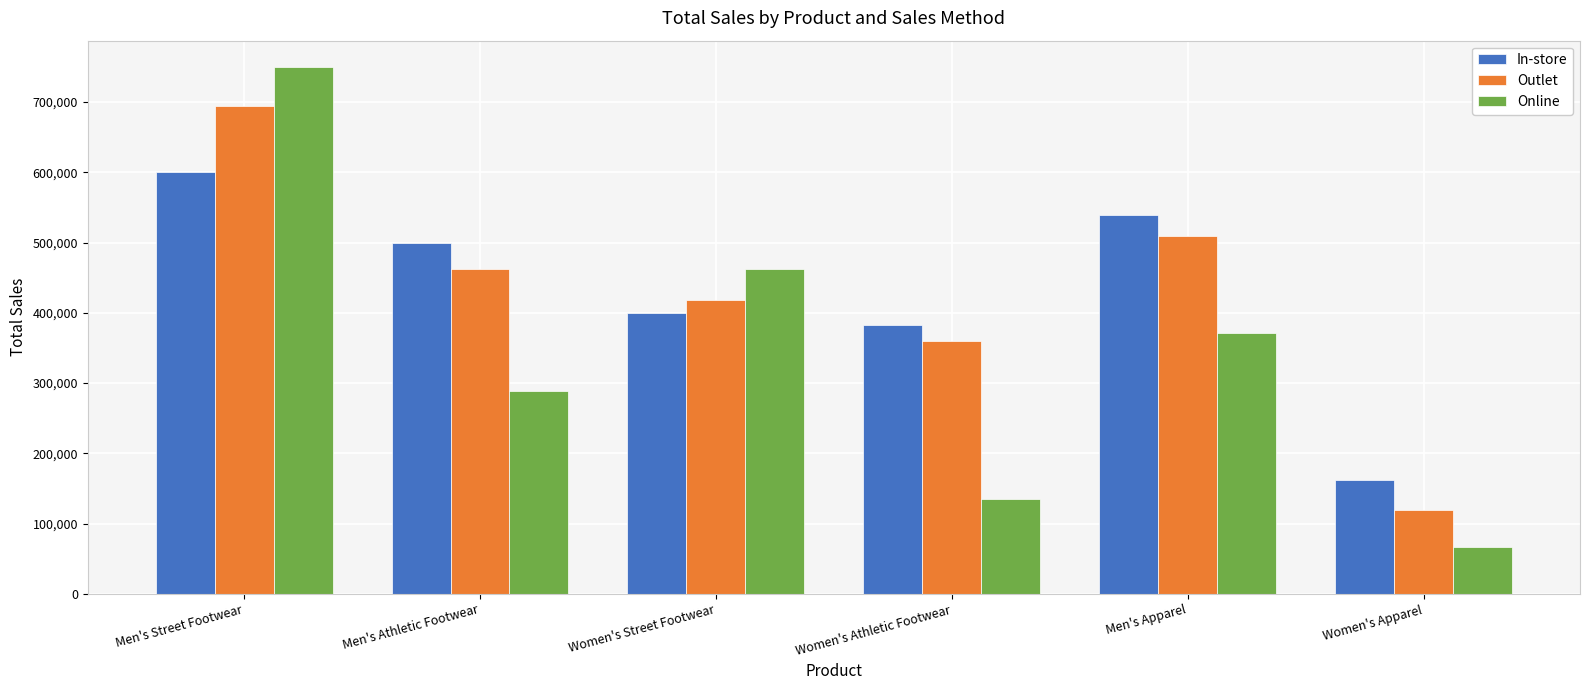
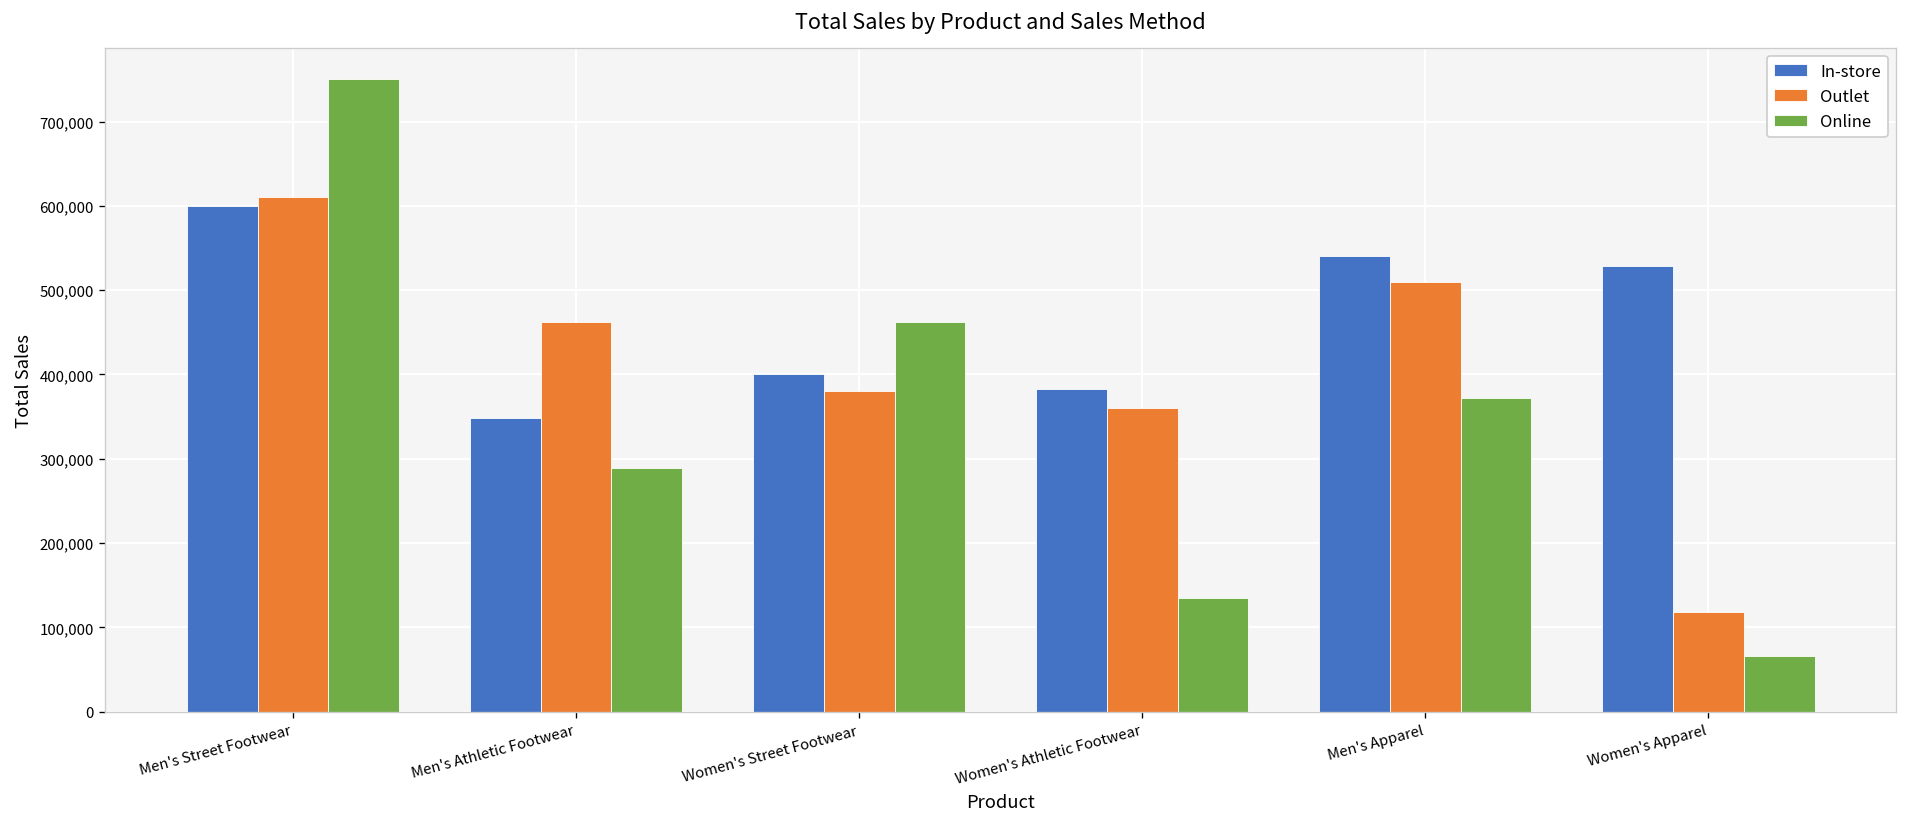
  {
    "In-store": {
      "Men's Street Footwear": "600,000",
-     "Men's Athletic Footwear": "500,000",
+     "Men's Athletic Footwear": "350,000",
      "Women's Street Footwear": "400,000",
      "Women's Athletic Footwear": "380,000",
      "Men's Apparel": "540,000",
-     "Women's Apparel": "160,000"
+     "Women's Apparel": "530,000"
    },
    "Outlet": {
-     "Men's Street Footwear": "690,000",
+     "Men's Street Footwear": "610,000",
      "Men's Athletic Footwear": "460,000",
-     "Women's Street Footwear": "420,000",
+     "Women's Street Footwear": "380,000",
      "Women's Athletic Footwear": "360,000",
      "Men's Apparel": "510,000",
      "Women's Apparel": "120,000"
    },
    "Online": {
      "Men's Street Footwear": "750,000",
      "Men's Athletic Footwear": "290,000",
      "Women's Street Footwear": "460,000",
      "Women's Athletic Footwear": "130,000",
      "Men's Apparel": "370,000",
      "Women's Apparel": "70,000"
    }
  }
